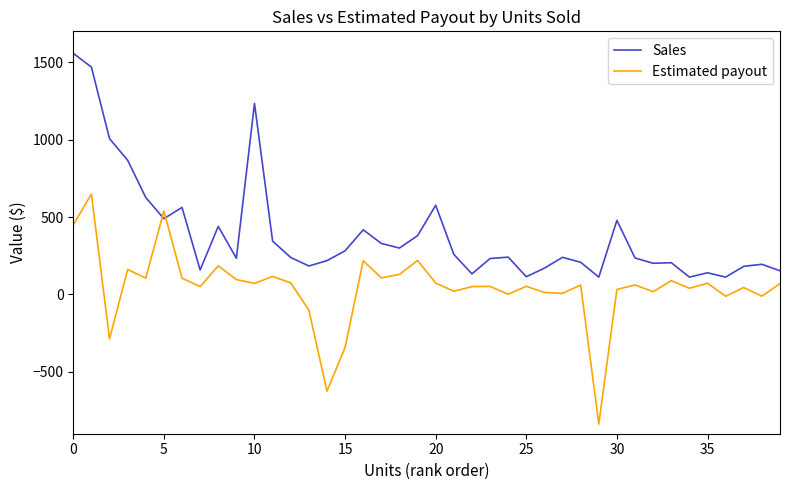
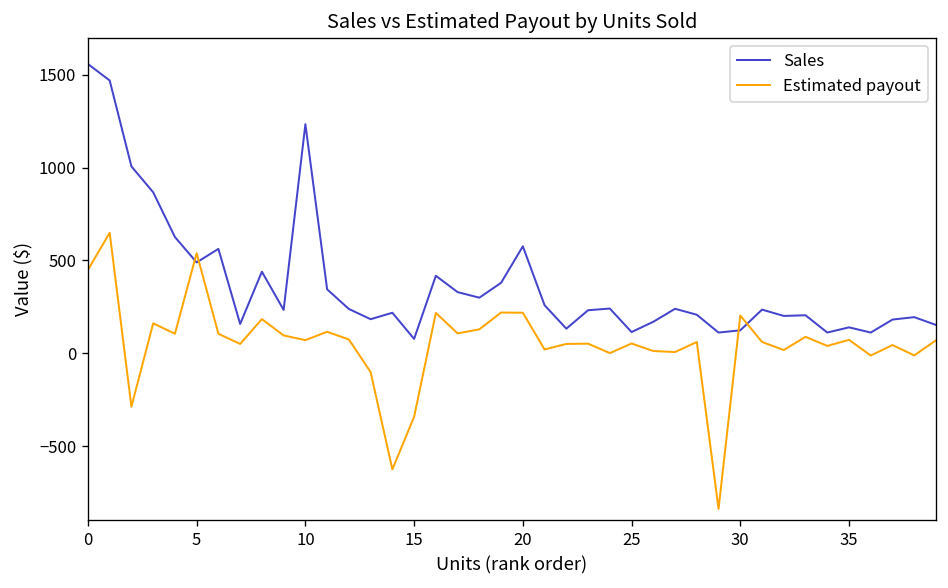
  {
    "Sales": {
      "0": 1560,
      "5": 490,
      "10": 1230,
-     "15": 280,
+     "15": 80,
      "20": 580,
      "25": 110,
-     "30": 480,
+     "30": 120,
      "35": 140
    },
    "Estimated payout": {
      "0": 450,
      "5": 540,
      "10": 70,
      "15": -340,
-     "20": 70,
+     "20": 220,
      "25": 50,
-     "30": 30,
+     "30": 200,
      "35": 70
    }
  }
